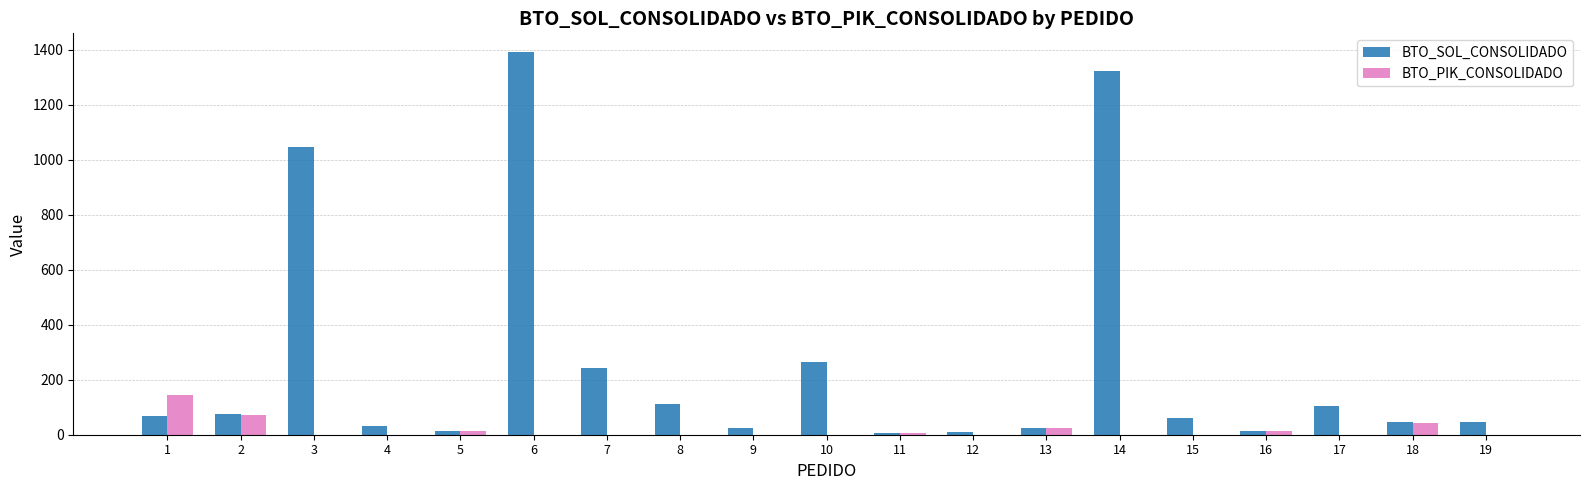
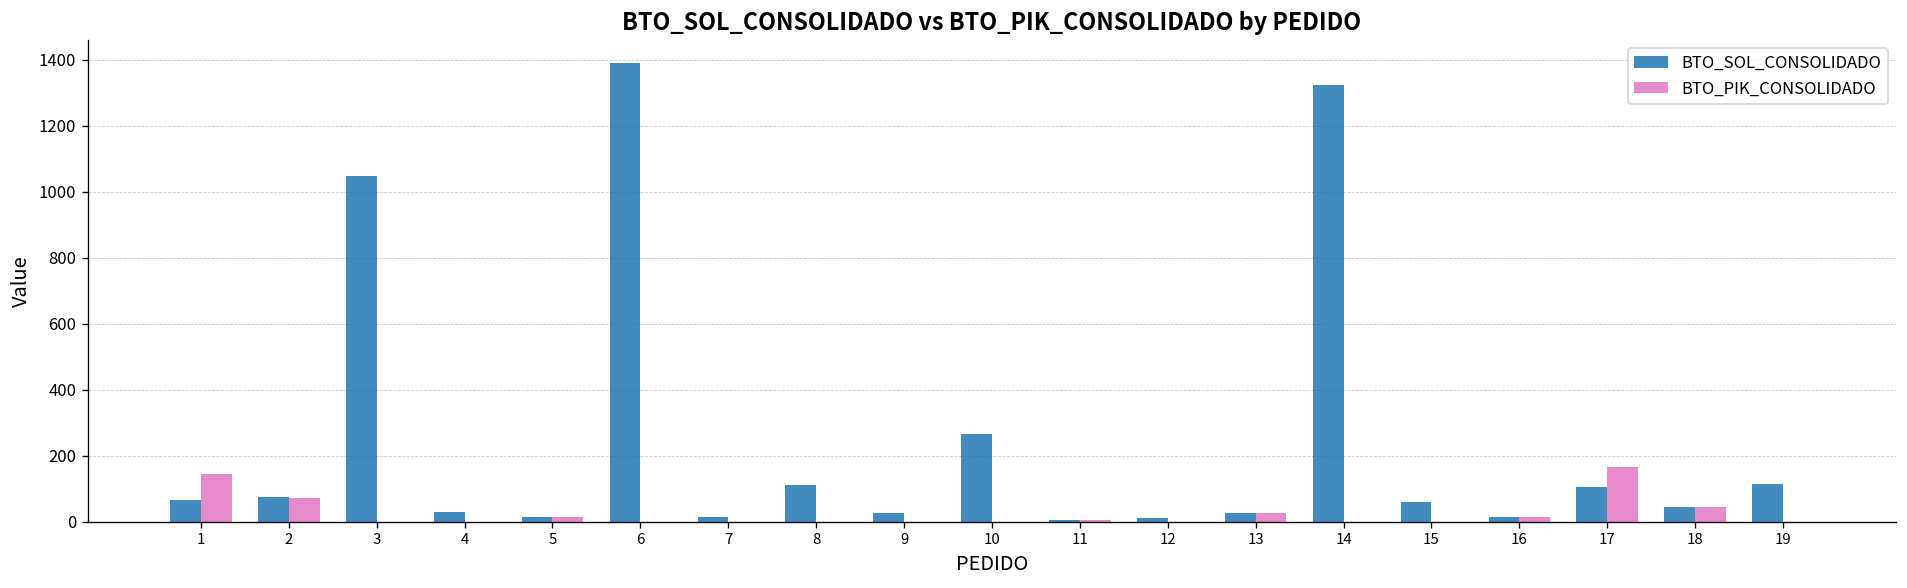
  {
    "BTO_SOL_CONSOLIDADO": {
      "1": 70,
      "2": 80,
      "3": 1050,
      "4": 30,
      "5": 10,
      "6": 1390,
-     "7": 240,
+     "7": 20,
      "8": 110,
      "9": 30,
      "10": 270,
      "12": 10,
      "13": 30,
      "14": 1320,
      "15": 60,
      "16": 20,
      "17": 110,
      "18": 50,
-     "19": 50
+     "19": 120
    },
    "BTO_PIK_CONSOLIDADO": {
      "1": 150,
      "2": 70,
      "3": 0,
      "4": 0,
      "5": 10,
      "6": 0,
      "7": 0,
      "8": 0,
      "9": 0,
      "10": 0,
      "12": 0,
      "13": 30,
      "14": 0,
      "15": 0,
      "16": 20,
-     "17": 0,
+     "17": 170,
      "18": 40,
      "19": 0
    }
  }
